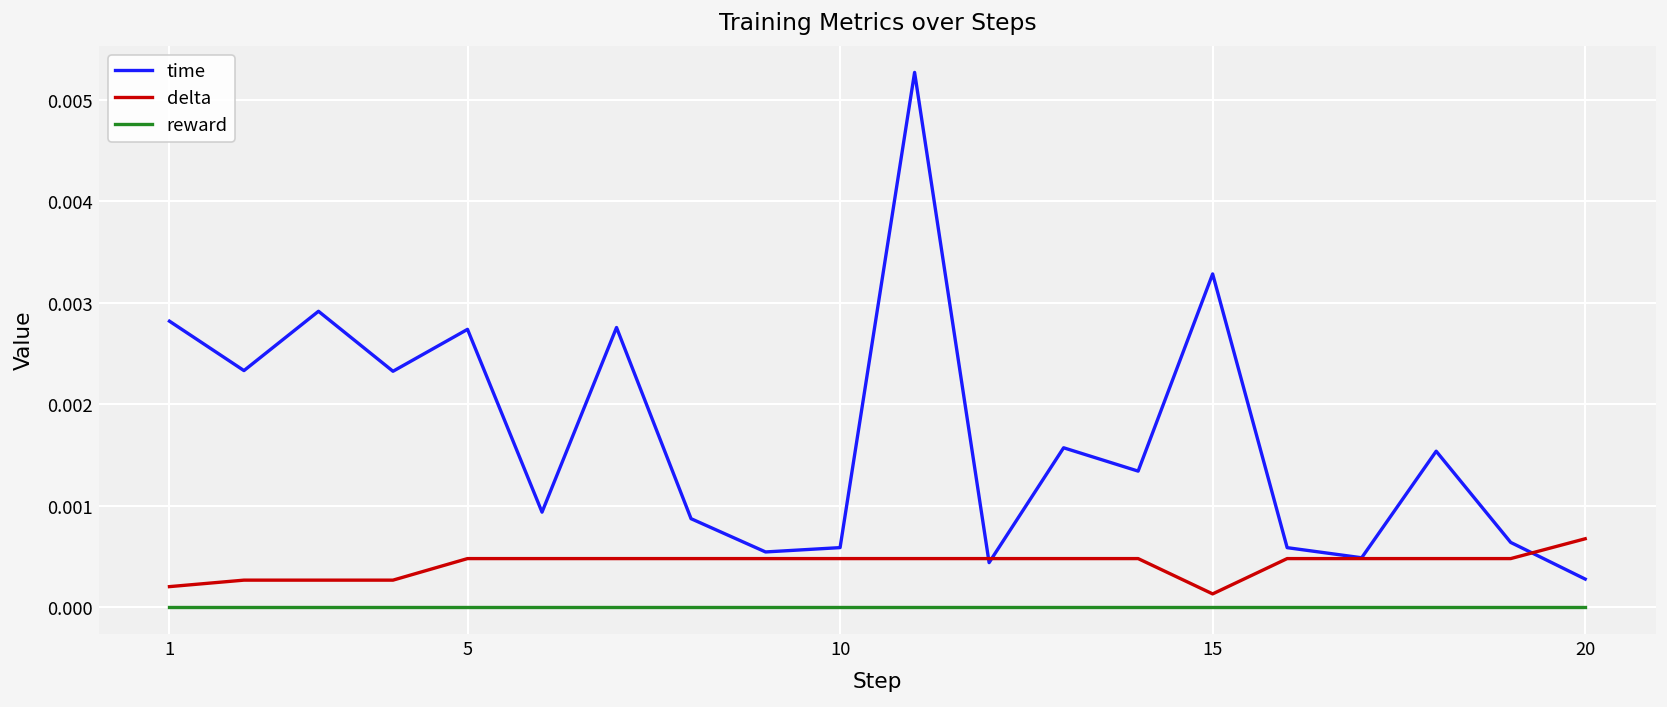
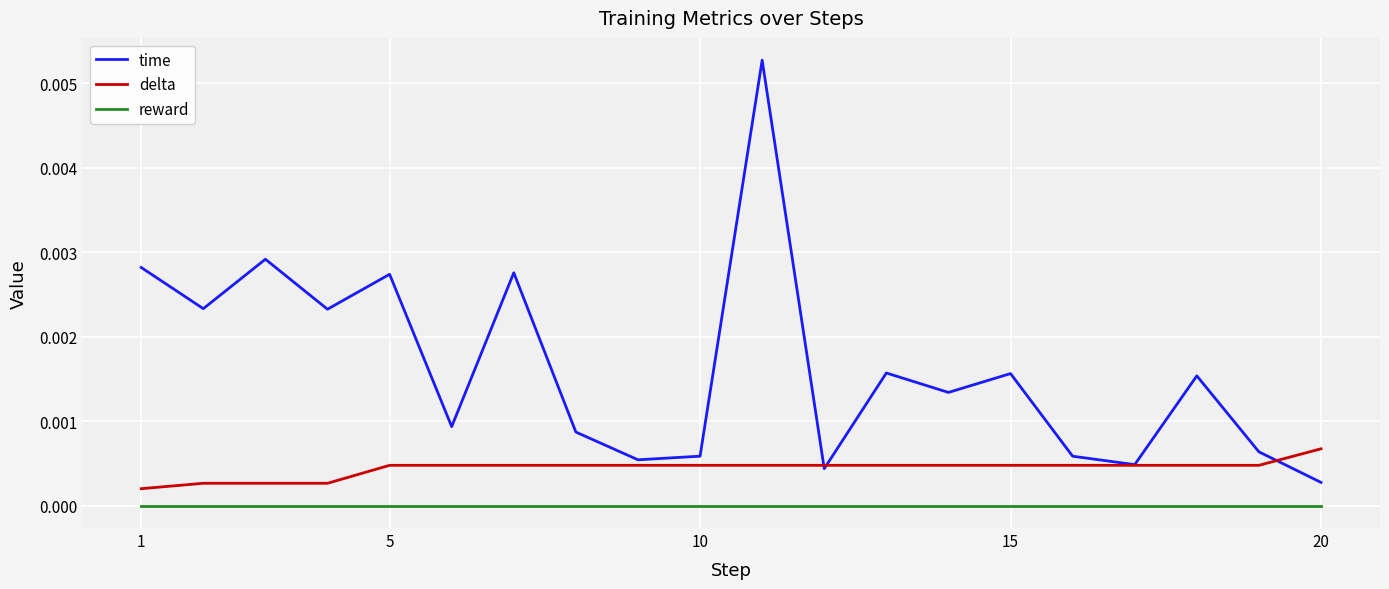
  {
    "time": {
      "1": 0.0028,
      "5": 0.0027,
      "10": 0.0006,
-     "15": 0.0033,
+     "15": 0.0016,
      "20": 0.0003
    },
    "delta": {
      "1": 0.0002,
      "5": 0.0005,
      "10": 0.0005,
-     "15": 0.0001,
+     "15": 0.0005,
      "20": 0.0007
    },
    "reward": {
      "1": 0.0000,
      "5": 0.0000,
      "10": 0.0000,
      "15": 0.0000,
      "20": 0.0000
    }
  }
